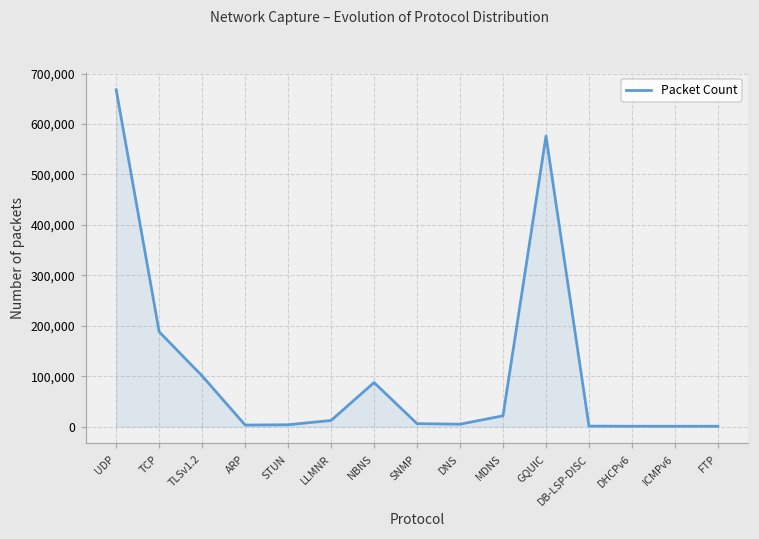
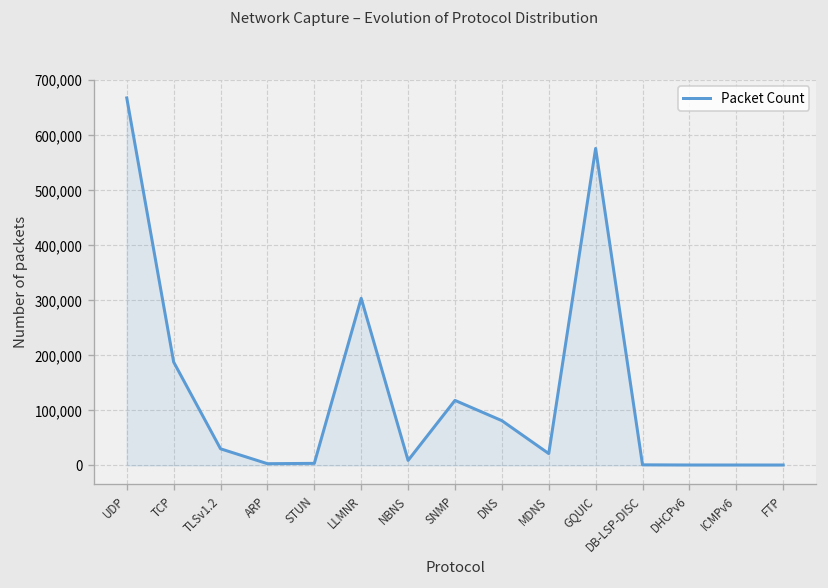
  {
    "UDP": "670,000",
    "TCP": "190,000",
-   "TLSv1.2": "100,000",
+   "TLSv1.2": "30,000",
    "ARP": "0",
    "STUN": "0",
-   "LLMNR": "10,000",
-   "NBNS": "90,000",
-   "SNMP": "10,000",
-   "DNS": "0",
+   "LLMNR": "300,000",
+   "NBNS": "10,000",
+   "SNMP": "120,000",
+   "DNS": "80,000",
    "MDNS": "20,000",
    "GQUIC": "580,000",
    "DB-LSP-DISC": "0",
    "DHCPv6": "0",
    "ICMPv6": "0",
    "FTP": "0"
  }
